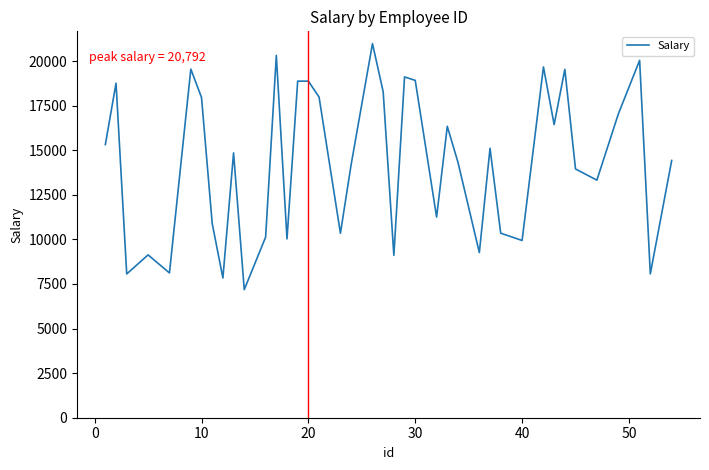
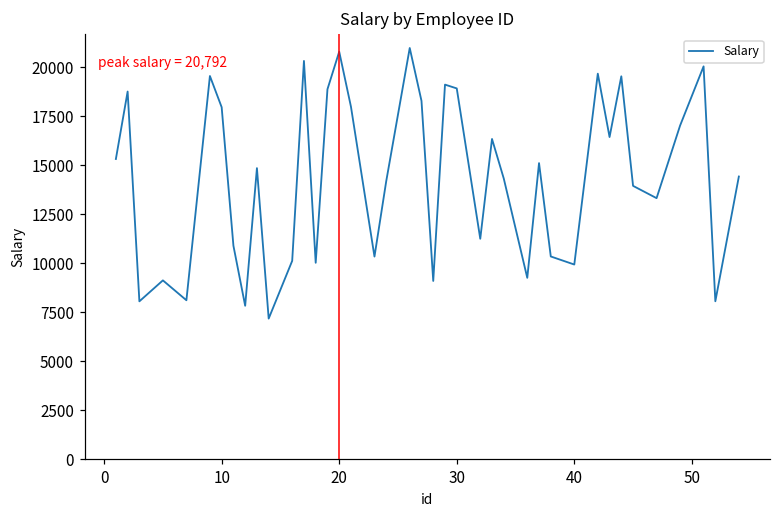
  {
    "10": 18000,
-   "20": 18900,
+   "20": 20800,
    "30": 18900,
    "40": 9900
  }
